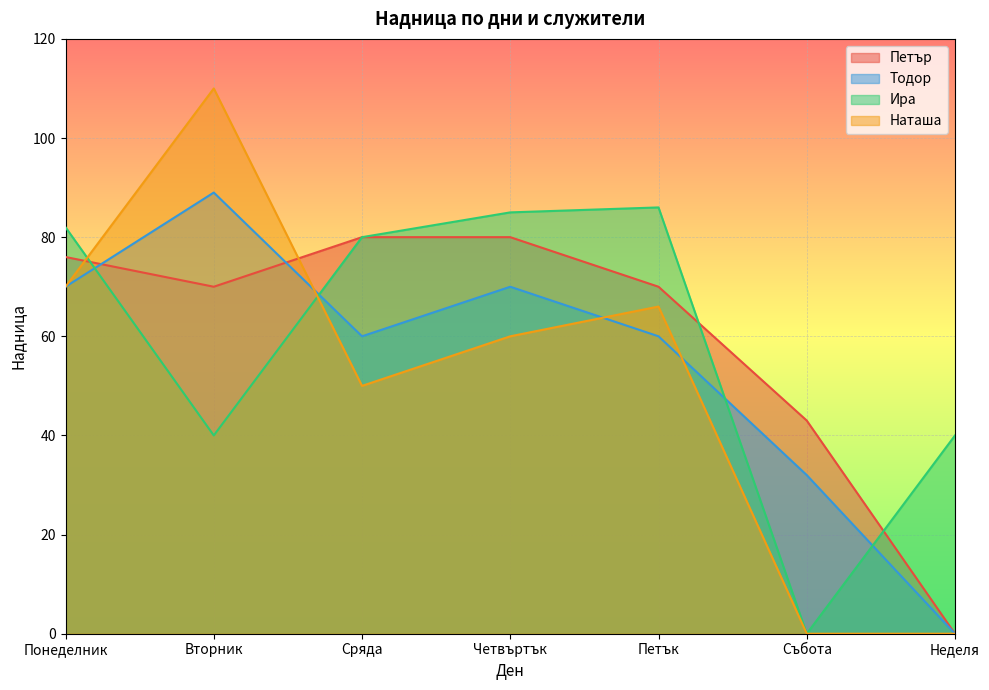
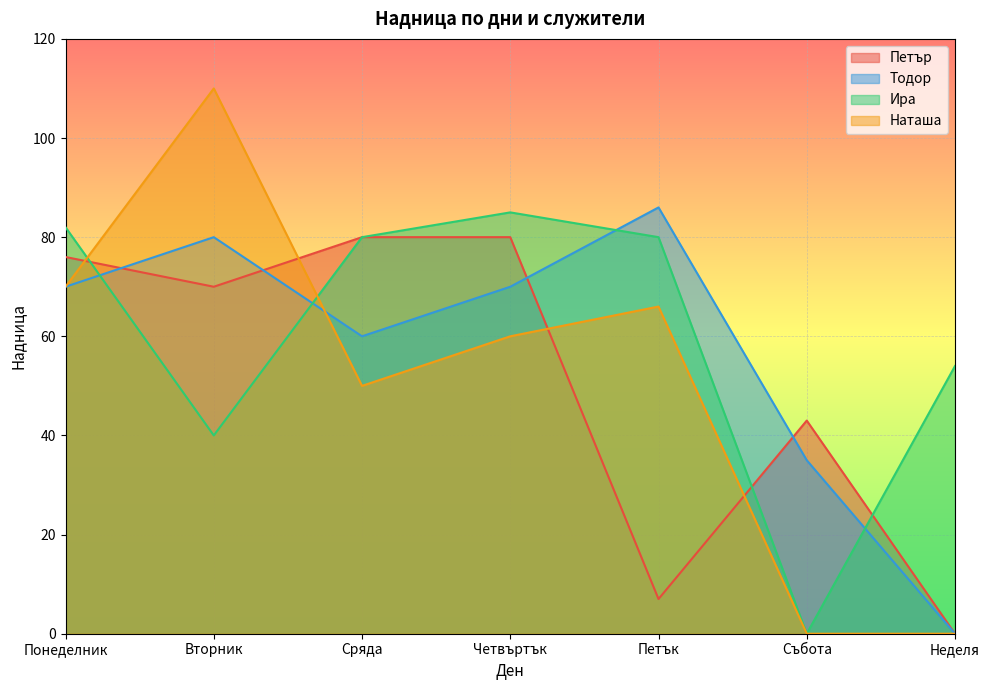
  {
    "Петър": {
      "Понеделник": 76,
      "Вторник": 70,
      "Четвъртък": 80,
-     "Петък": 70,
+     "Петък": 7,
      "Събота": 43
    },
    "Тодор": {
-     "Вторник": 89,
+     "Вторник": 80,
      "Сряда": 60,
      "Четвъртък": 70,
-     "Петък": 60,
-     "Събота": 32
+     "Петък": 86,
+     "Събота": 35
    },
    "Ира": {
      "Понеделник": 82,
      "Вторник": 40,
      "Четвъртък": 85,
-     "Петък": 86,
-     "Неделя": 40
+     "Петък": 80,
+     "Неделя": 54
    },
    "Наташа": {
      "Вторник": 110,
      "Сряда": 50,
      "Четвъртък": 60,
      "Петък": 66
    }
  }
